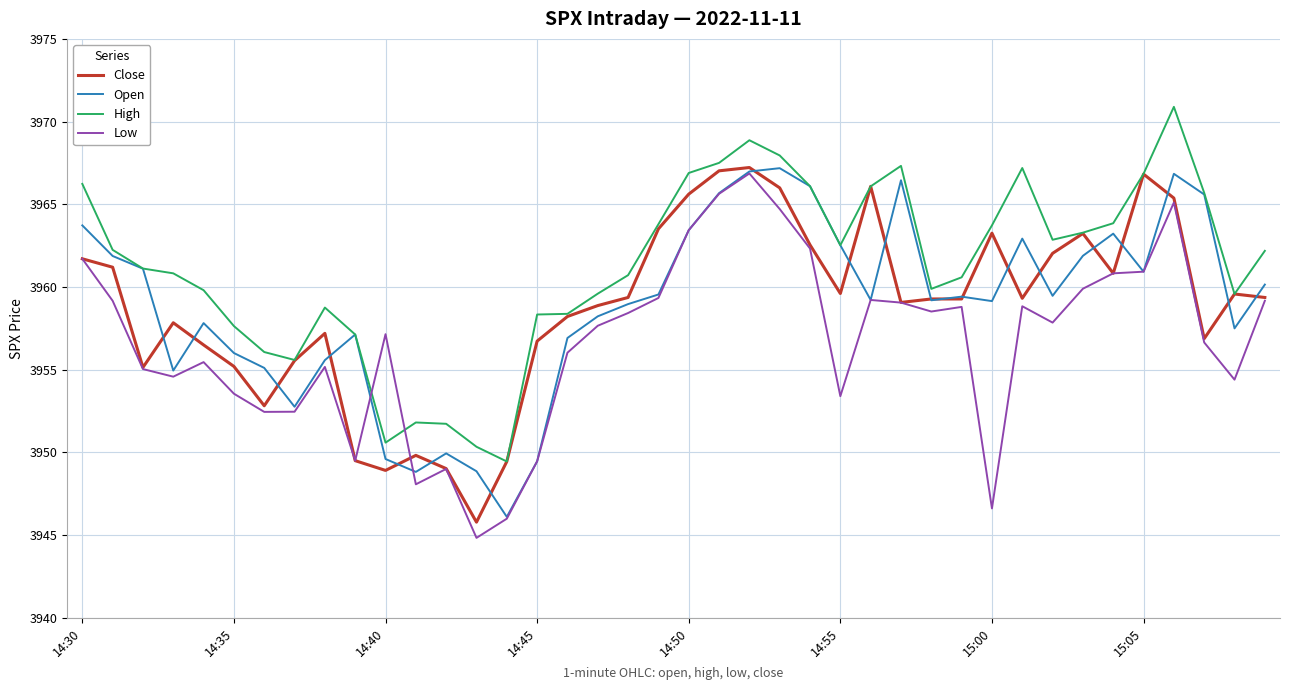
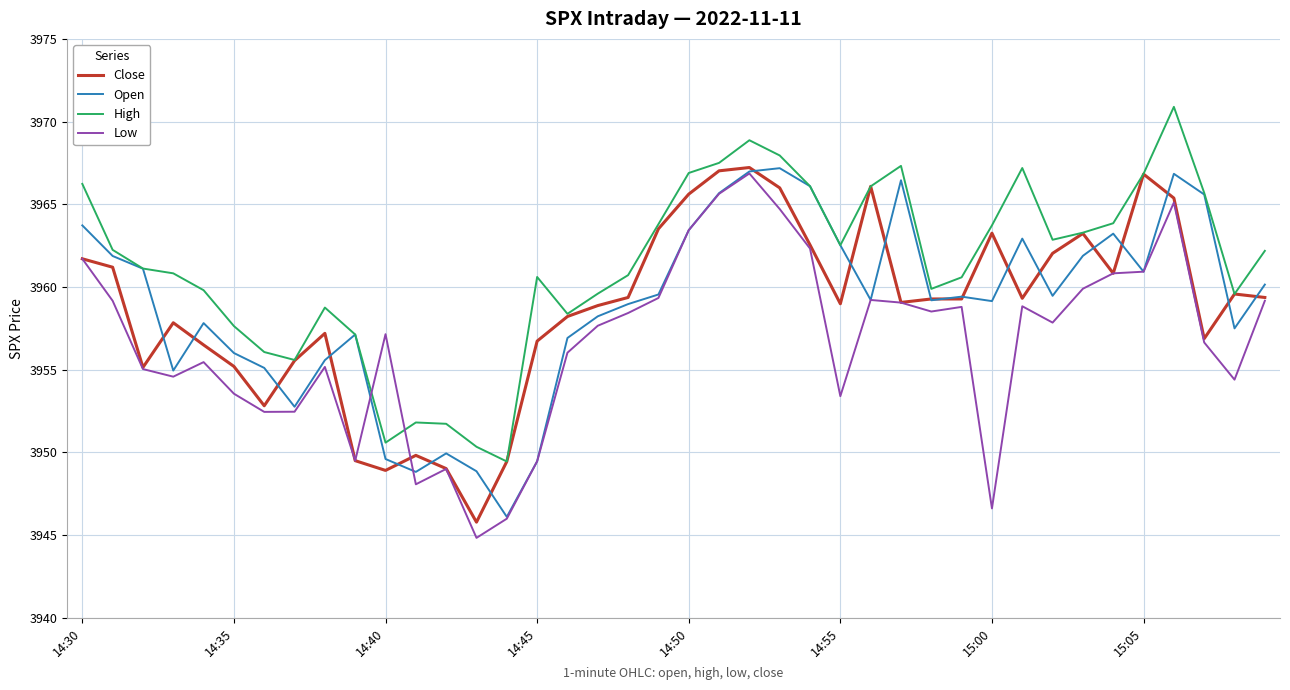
  {
    "Close": {
      "14:35": 3955.2,
      "14:40": 3948.9,
      "14:45": 3956.7,
      "14:50": 3965.6,
-     "14:55": 3959.6,
+     "14:55": 3959.0,
      "15:00": 3963.3
    },
    "Open": {
      "14:30": 3963.7,
      "14:35": 3956.0,
      "14:40": 3949.6,
      "15:00": 3959.1
    },
    "High": {
      "14:30": 3966.2,
      "14:35": 3957.6,
      "14:40": 3950.6,
-     "14:45": 3958.3,
+     "14:45": 3960.6,
      "14:50": 3966.9,
      "15:00": 3963.7
    },
    "Low": {
      "14:35": 3953.5,
      "14:40": 3957.1,
      "14:55": 3953.4,
      "15:00": 3946.6
    }
  }
